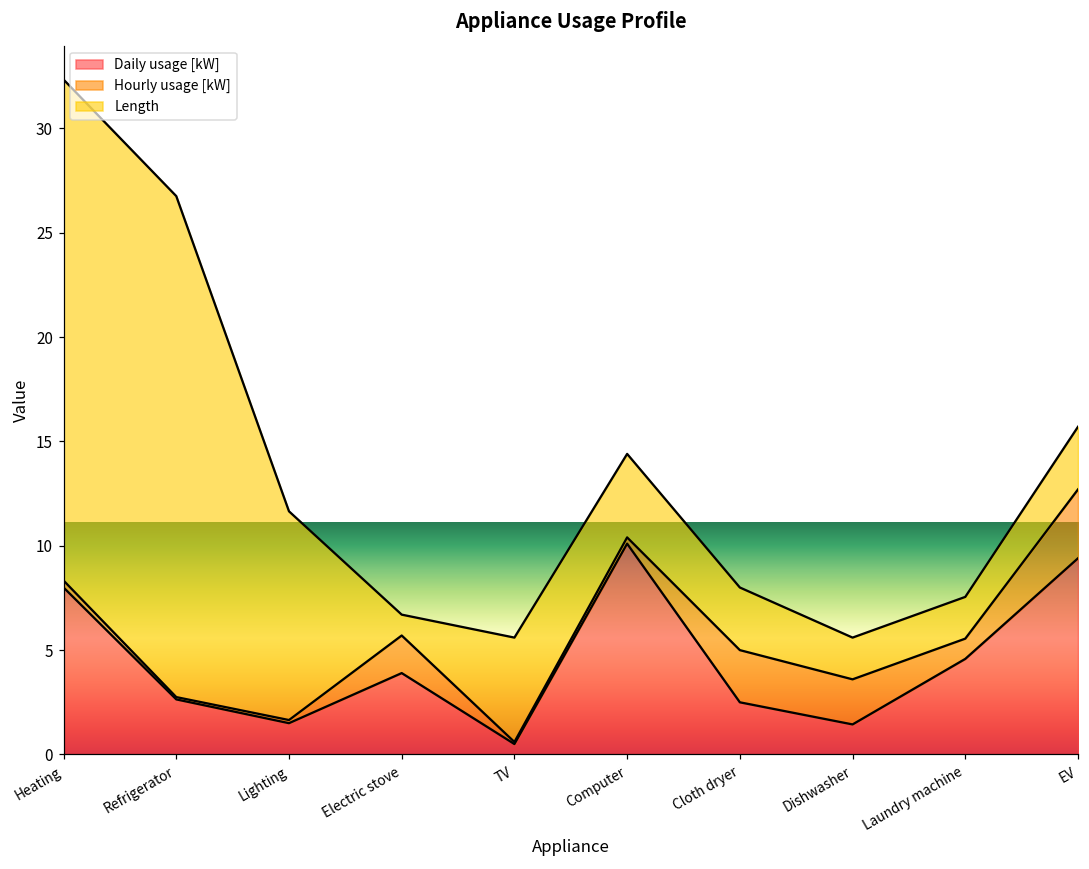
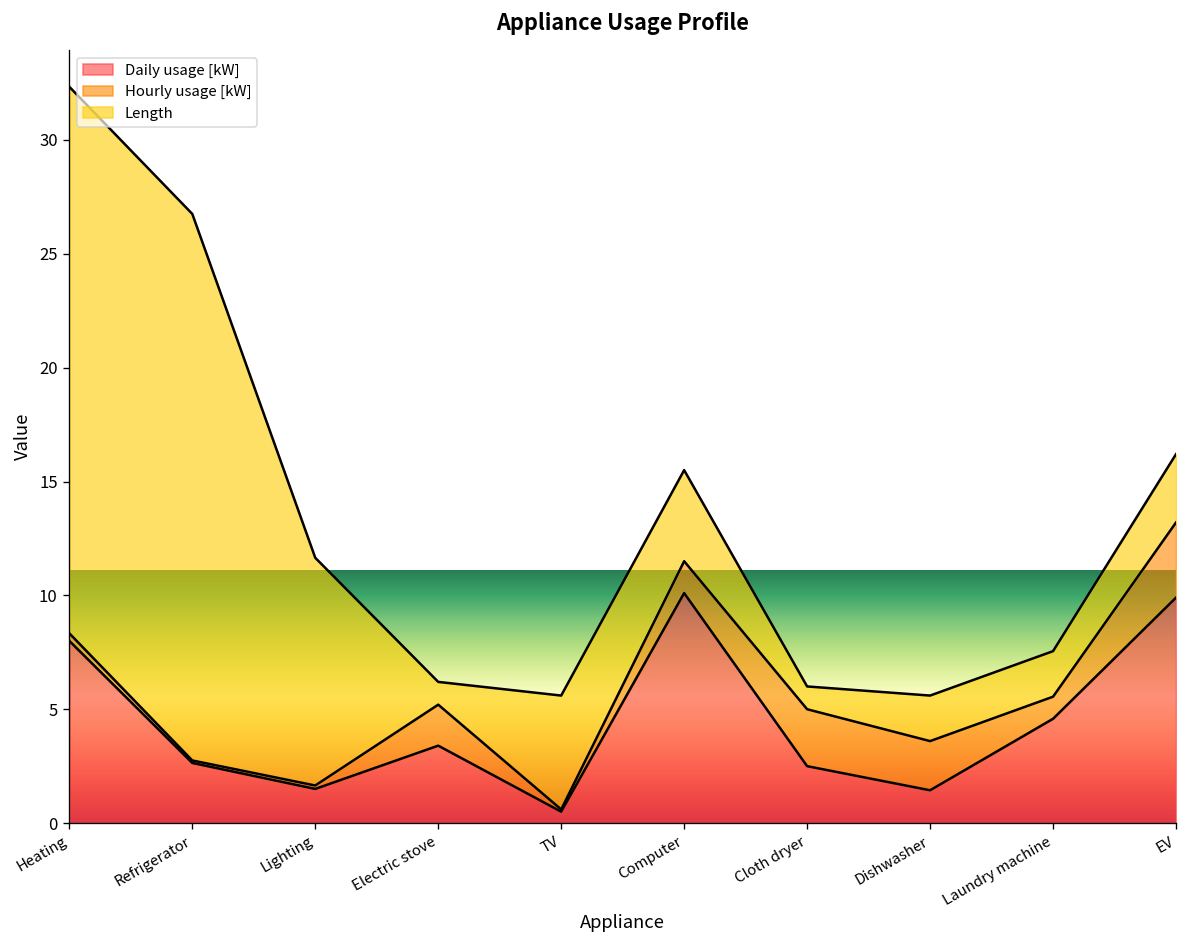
  {
    "Daily usage [kW]": {
      "Heating": 8.0,
      "Lighting": 1.5,
-     "Electric stove": 3.9,
+     "Electric stove": 3.4,
      "Computer": 10.1,
      "Cloth dryer": 2.5,
      "Dishwasher": 1.4,
      "Laundry machine": 4.6,
-     "EV": 9.4
+     "EV": 9.9
    },
    "Hourly usage [kW]": {
      "Heating": 0.3,
      "Lighting": 0.1,
      "Electric stove": 1.8,
-     "Computer": 0.3,
+     "Computer": 1.4,
      "Cloth dryer": 2.5,
      "Dishwasher": 2.2,
      "Laundry machine": 1.0,
      "EV": 3.3
    },
    "Length": {
      "Heating": 24,
      "Refrigerator": 24,
      "Lighting": 10,
      "Electric stove": 1,
      "TV": 5,
      "Computer": 4,
-     "Cloth dryer": 3,
+     "Cloth dryer": 1,
      "Dishwasher": 2,
      "Laundry machine": 2,
      "EV": 3
    }
  }
